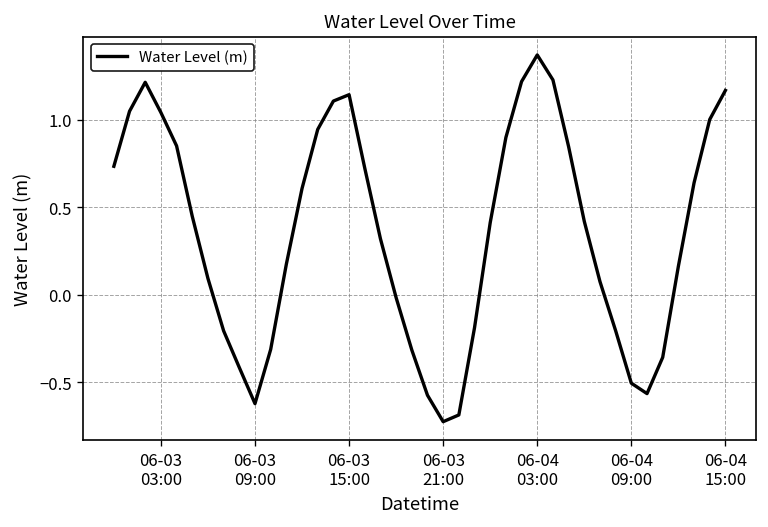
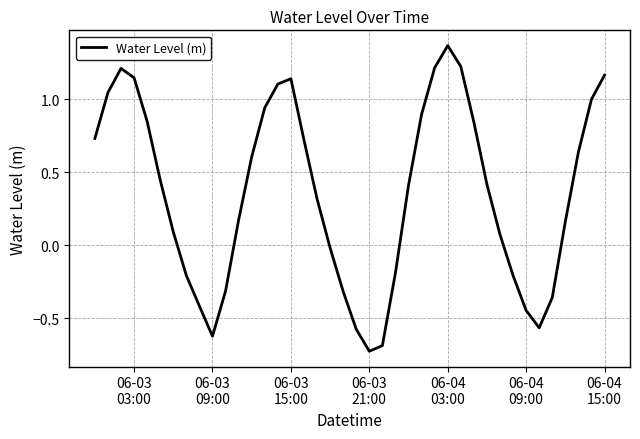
  {
-   "06-03 03:00": 1.04,
+   "06-03 03:00": 1.15,
    "06-03 09:00": -0.62,
    "06-03 15:00": 1.14,
    "06-03 21:00": -0.73,
    "06-04 03:00": 1.37,
-   "06-04 09:00": -0.51,
+   "06-04 09:00": -0.45,
    "06-04 15:00": 1.17
  }
